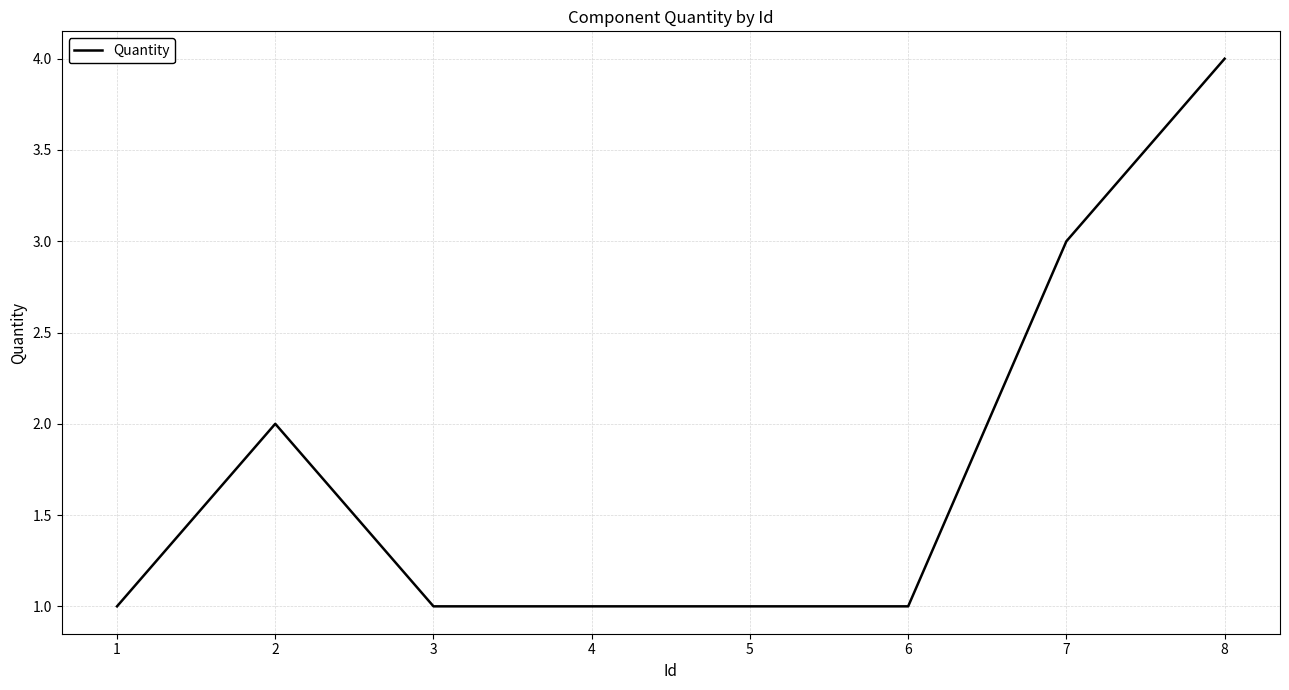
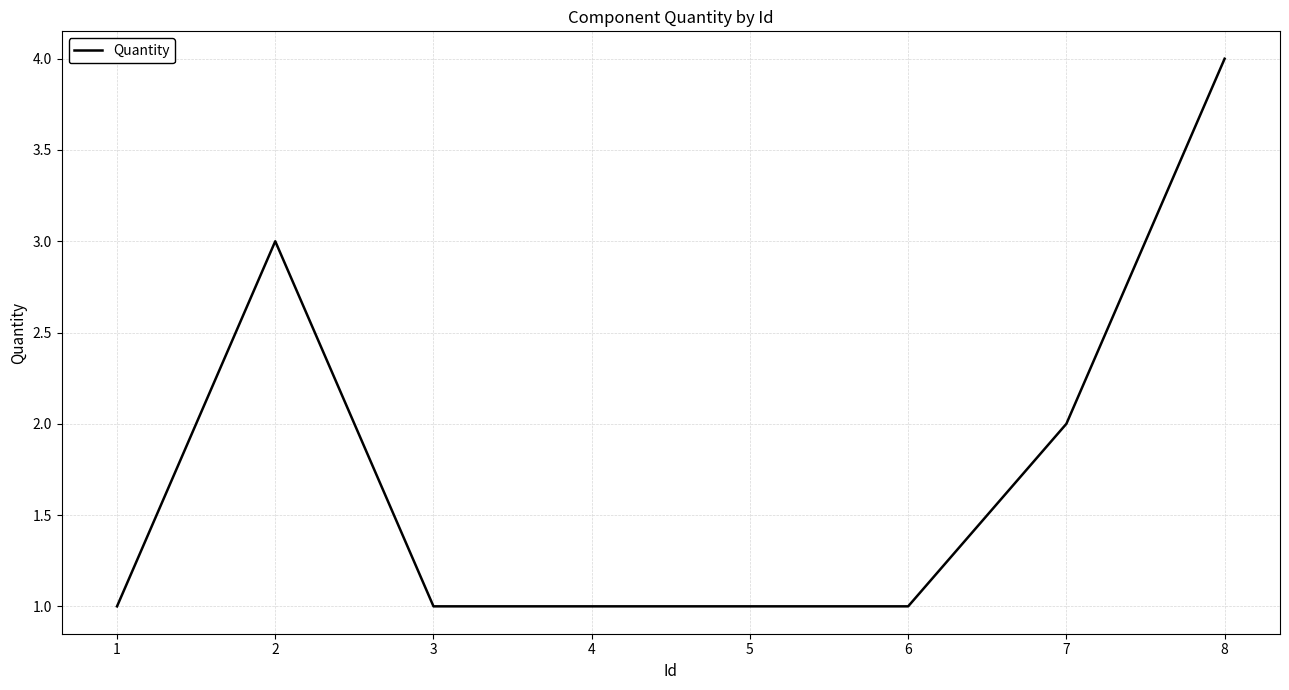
  {
    "1": 1,
-   "2": 2,
+   "2": 3,
    "3": 1,
    "4": 1,
    "5": 1,
    "6": 1,
-   "7": 3,
+   "7": 2,
    "8": 4
  }
